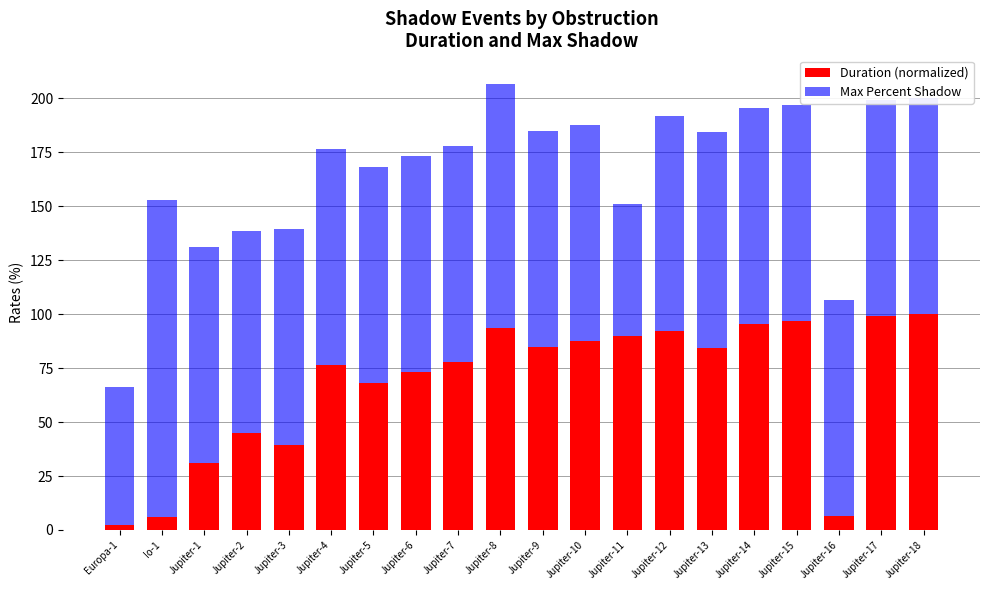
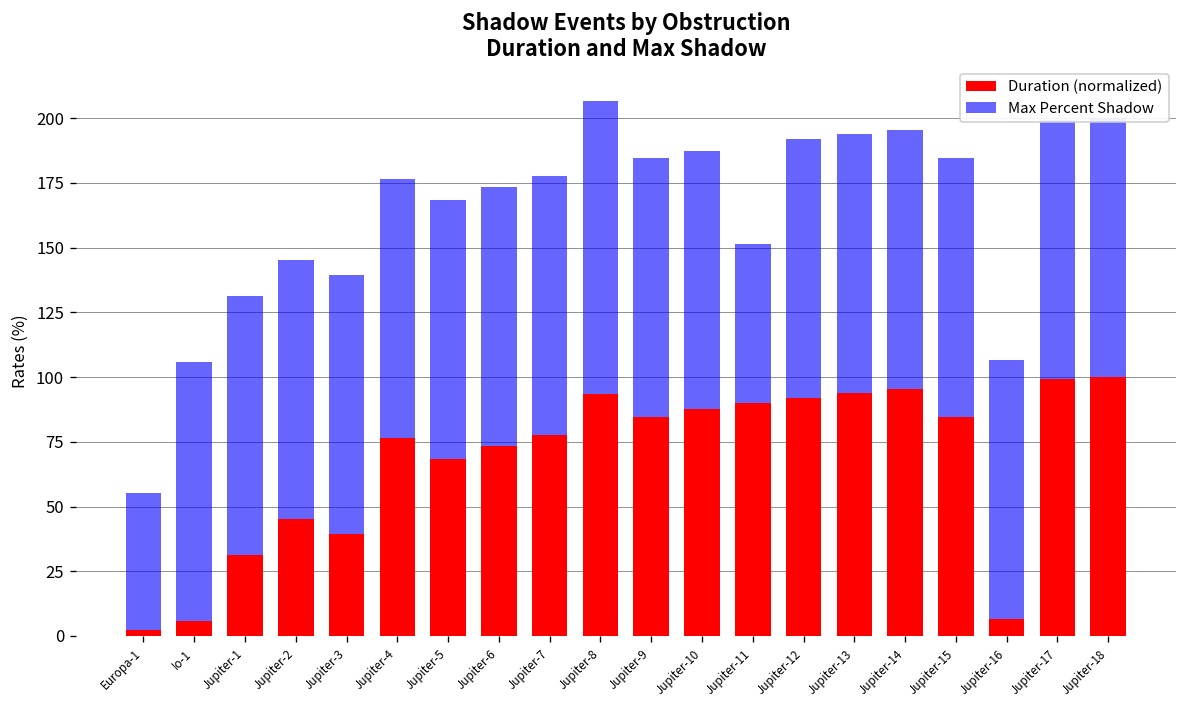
  {
    "Duration (normalized)": {
      "Europa-1": 2,
      "Io-1": 6,
      "Jupiter-1": 31,
      "Jupiter-2": 45,
      "Jupiter-3": 39,
      "Jupiter-4": 77,
      "Jupiter-5": 68,
      "Jupiter-6": 73,
      "Jupiter-7": 78,
      "Jupiter-8": 93,
      "Jupiter-9": 85,
      "Jupiter-10": 88,
      "Jupiter-11": 90,
      "Jupiter-12": 92,
-     "Jupiter-13": 85,
+     "Jupiter-13": 94,
      "Jupiter-14": 96,
-     "Jupiter-15": 97,
+     "Jupiter-15": 85,
      "Jupiter-16": 7,
      "Jupiter-17": 99,
      "Jupiter-18": 100
    },
    "Max Percent Shadow": {
-     "Europa-1": 64,
-     "Io-1": 147,
+     "Europa-1": 53,
+     "Io-1": 100,
      "Jupiter-1": 100,
-     "Jupiter-2": 94,
+     "Jupiter-2": 100,
      "Jupiter-3": 100,
      "Jupiter-4": 100,
      "Jupiter-5": 100,
      "Jupiter-6": 100,
      "Jupiter-7": 100,
      "Jupiter-8": 113,
      "Jupiter-9": 100,
      "Jupiter-10": 100,
      "Jupiter-11": 61,
      "Jupiter-12": 100,
      "Jupiter-13": 100,
      "Jupiter-14": 100,
      "Jupiter-15": 100,
      "Jupiter-16": 100
    }
  }
